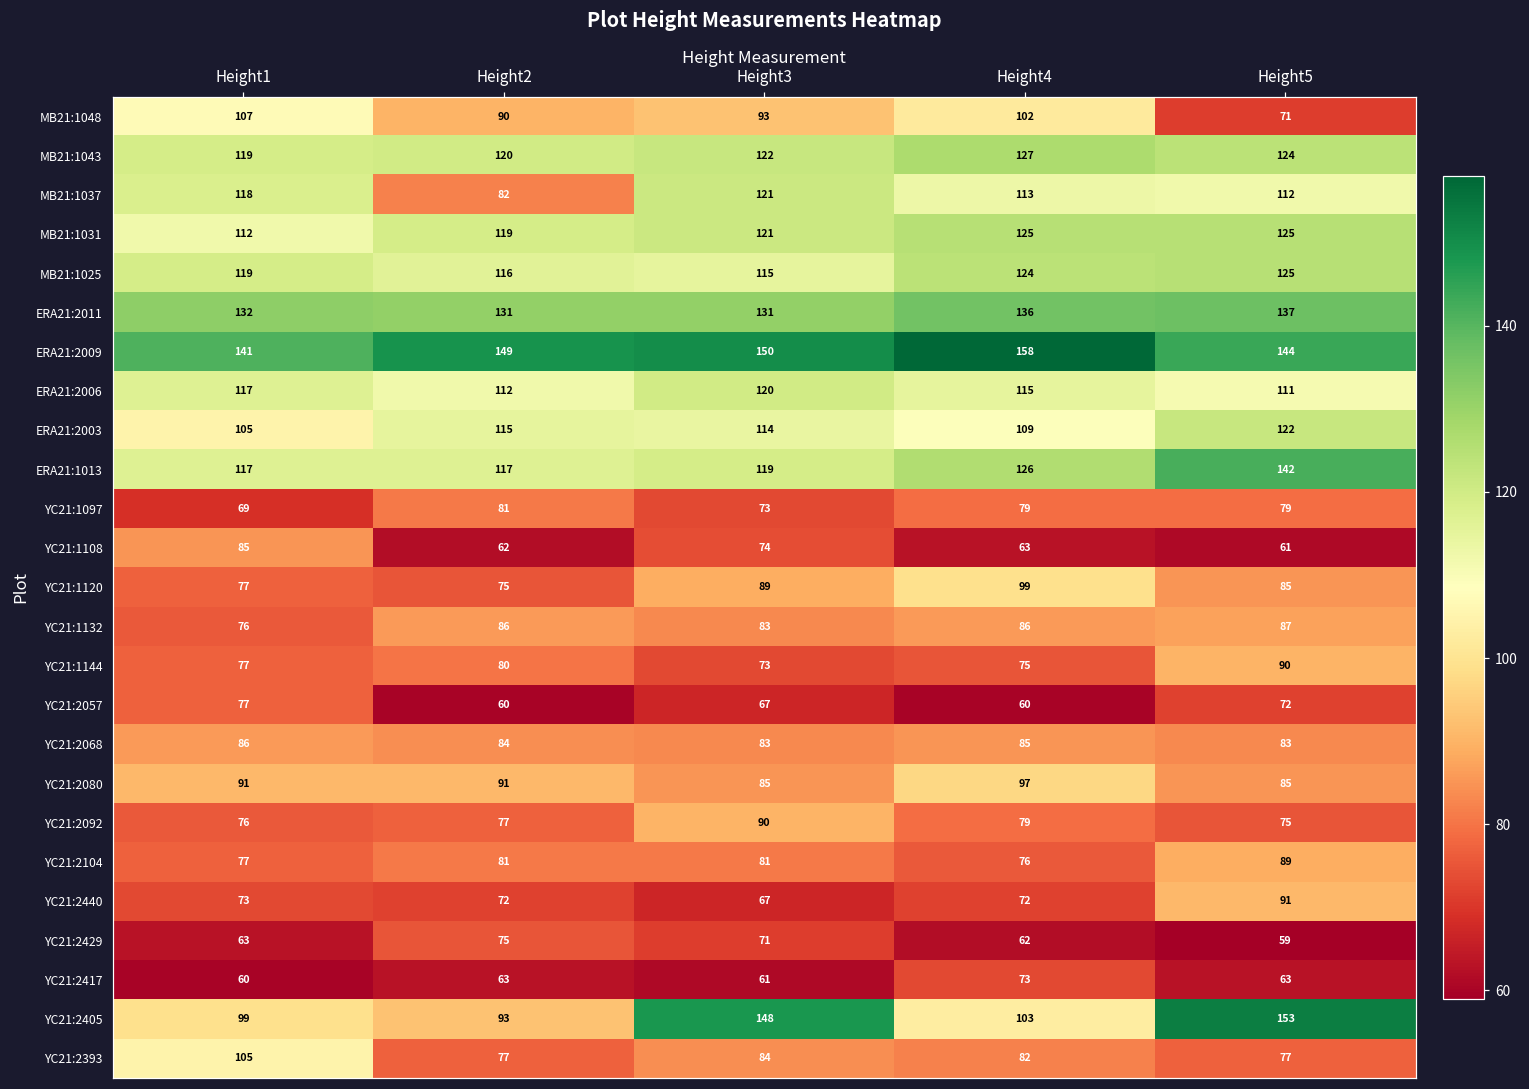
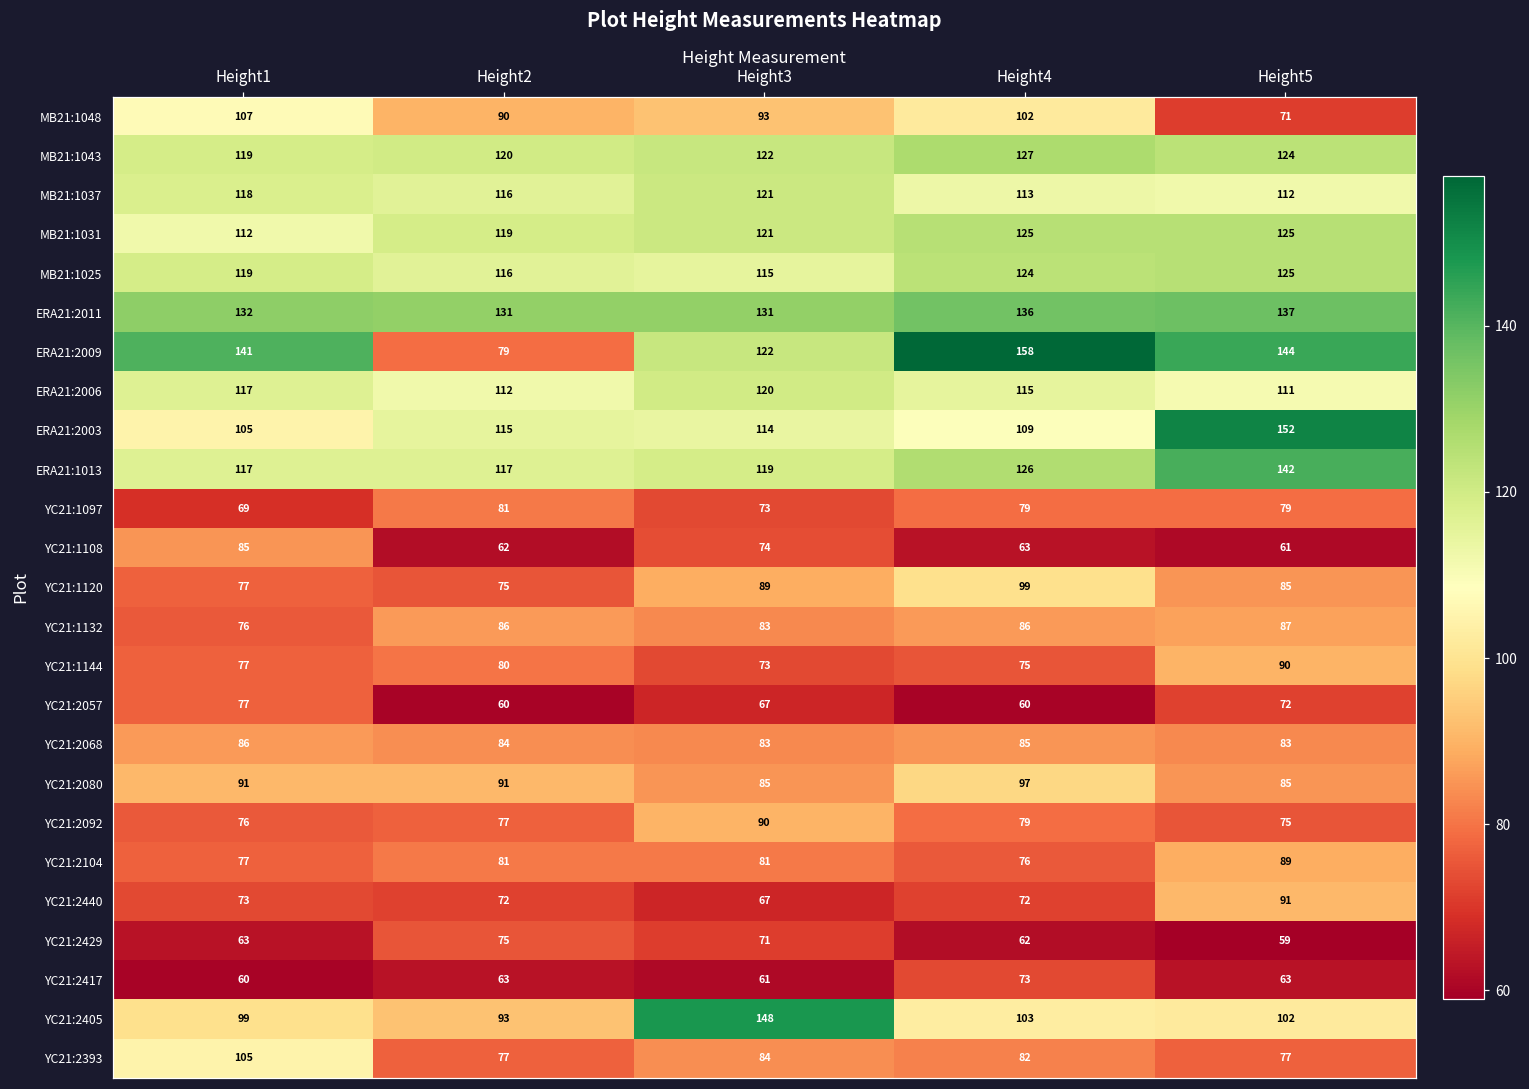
  {
    "MB21:1048": {
      "Height1": 107,
      "Height2": 90,
      "Height3": 93,
      "Height4": 102,
      "Height5": 71
    },
    "MB21:1043": {
      "Height1": 119,
      "Height2": 120,
      "Height3": 122,
      "Height4": 127,
      "Height5": 124
    },
    "MB21:1037": {
      "Height1": 118,
-     "Height2": 82,
+     "Height2": 116,
      "Height3": 121,
      "Height4": 113,
      "Height5": 112
    },
    "MB21:1031": {
      "Height1": 112,
      "Height2": 119,
      "Height3": 121,
      "Height4": 125,
      "Height5": 125
    },
    "MB21:1025": {
      "Height1": 119,
      "Height2": 116,
      "Height3": 115,
      "Height4": 124,
      "Height5": 125
    },
    "ERA21:2011": {
      "Height1": 132,
      "Height2": 131,
      "Height3": 131,
      "Height4": 136,
      "Height5": 137
    },
    "ERA21:2009": {
      "Height1": 141,
-     "Height2": 149,
-     "Height3": 150,
+     "Height2": 79,
+     "Height3": 122,
      "Height4": 158,
      "Height5": 144
    },
    "ERA21:2006": {
      "Height1": 117,
      "Height2": 112,
      "Height3": 120,
      "Height4": 115,
      "Height5": 111
    },
    "ERA21:2003": {
      "Height1": 105,
      "Height2": 115,
      "Height3": 114,
      "Height4": 109,
-     "Height5": 122
+     "Height5": 152
    },
    "ERA21:1013": {
      "Height1": 117,
      "Height2": 117,
      "Height3": 119,
      "Height4": 126,
      "Height5": 142
    },
    "YC21:1097": {
      "Height1": 69,
      "Height2": 81,
      "Height3": 73,
      "Height4": 79,
      "Height5": 79
    },
    "YC21:1108": {
      "Height1": 85,
      "Height2": 62,
      "Height3": 74,
      "Height4": 63,
      "Height5": 61
    },
    "YC21:1120": {
      "Height1": 77,
      "Height2": 75,
      "Height3": 89,
      "Height4": 99,
      "Height5": 85
    },
    "YC21:1132": {
      "Height1": 76,
      "Height2": 86,
      "Height3": 83,
      "Height4": 86,
      "Height5": 87
    },
    "YC21:1144": {
      "Height1": 77,
      "Height2": 80,
      "Height3": 73,
      "Height4": 75,
      "Height5": 90
    },
    "YC21:2057": {
      "Height1": 77,
      "Height2": 60,
      "Height3": 67,
      "Height4": 60,
      "Height5": 72
    },
    "YC21:2068": {
      "Height1": 86,
      "Height2": 84,
      "Height3": 83,
      "Height4": 85,
      "Height5": 83
    },
    "YC21:2080": {
      "Height1": 91,
      "Height2": 91,
      "Height3": 85,
      "Height4": 97,
      "Height5": 85
    },
    "YC21:2092": {
      "Height1": 76,
      "Height2": 77,
      "Height3": 90,
      "Height4": 79,
      "Height5": 75
    },
    "YC21:2104": {
      "Height1": 77,
      "Height2": 81,
      "Height3": 81,
      "Height4": 76,
      "Height5": 89
    },
    "YC21:2440": {
      "Height1": 73,
      "Height2": 72,
      "Height3": 67,
      "Height4": 72,
      "Height5": 91
    },
    "YC21:2429": {
      "Height1": 63,
      "Height2": 75,
      "Height3": 71,
      "Height4": 62,
      "Height5": 59
    },
    "YC21:2417": {
      "Height1": 60,
      "Height2": 63,
      "Height3": 61,
      "Height4": 73,
      "Height5": 63
    },
    "YC21:2405": {
      "Height1": 99,
      "Height2": 93,
      "Height3": 148,
      "Height4": 103,
-     "Height5": 153
+     "Height5": 102
    },
    "YC21:2393": {
      "Height1": 105,
      "Height2": 77,
      "Height3": 84,
      "Height4": 82,
      "Height5": 77
    }
  }
